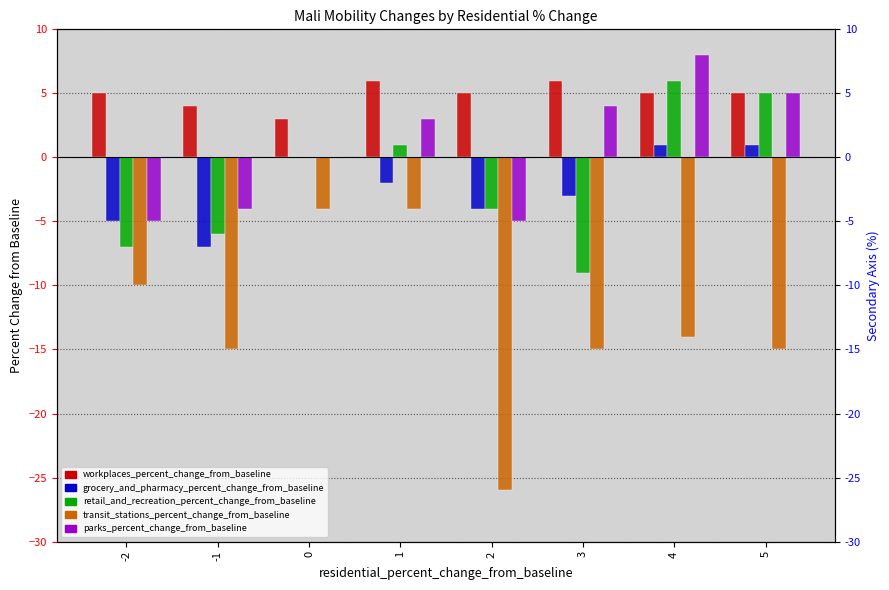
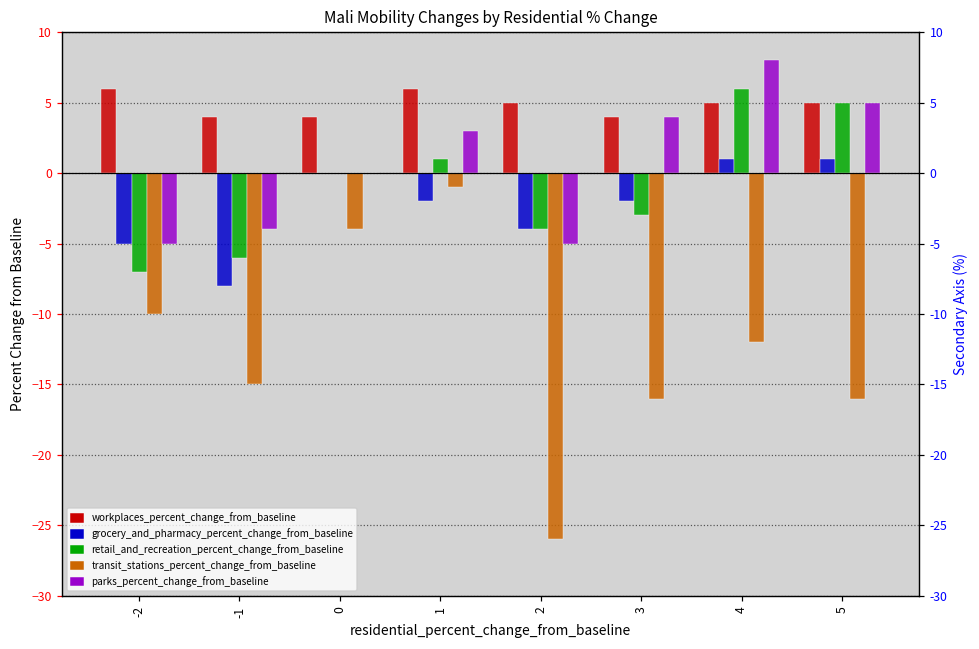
  {
    "workplaces_percent_change_from_baseline": {
-     "-2": 5,
+     "-2": 6,
      "-1": 4,
-     "0": 3,
+     "0": 4,
      "1": 6,
      "2": 5,
-     "3": 6,
+     "3": 4,
      "4": 5,
      "5": 5
    },
    "grocery_and_pharmacy_percent_change_from_baseline": {
      "-2": -5,
-     "-1": -7,
+     "-1": -8,
      "0": 0,
      "1": -2,
      "2": -4,
-     "3": -3,
+     "3": -2,
      "4": 1,
      "5": 1
    },
    "retail_and_recreation_percent_change_from_baseline": {
      "-2": -7,
      "-1": -6,
      "0": 0,
      "1": 1,
      "2": -4,
-     "3": -9,
+     "3": -3,
      "4": 6,
      "5": 5
    },
    "transit_stations_percent_change_from_baseline": {
      "-2": -10,
      "-1": -15,
      "0": -4,
-     "1": -4,
+     "1": -1,
      "2": -26,
-     "3": -15,
-     "4": -14,
-     "5": -15
+     "3": -16,
+     "4": -12,
+     "5": -16
    },
    "parks_percent_change_from_baseline": {
      "-2": -5,
      "-1": -4,
      "0": 0,
      "1": 3,
      "2": -5,
      "3": 4,
      "4": 8,
      "5": 5
    }
  }
